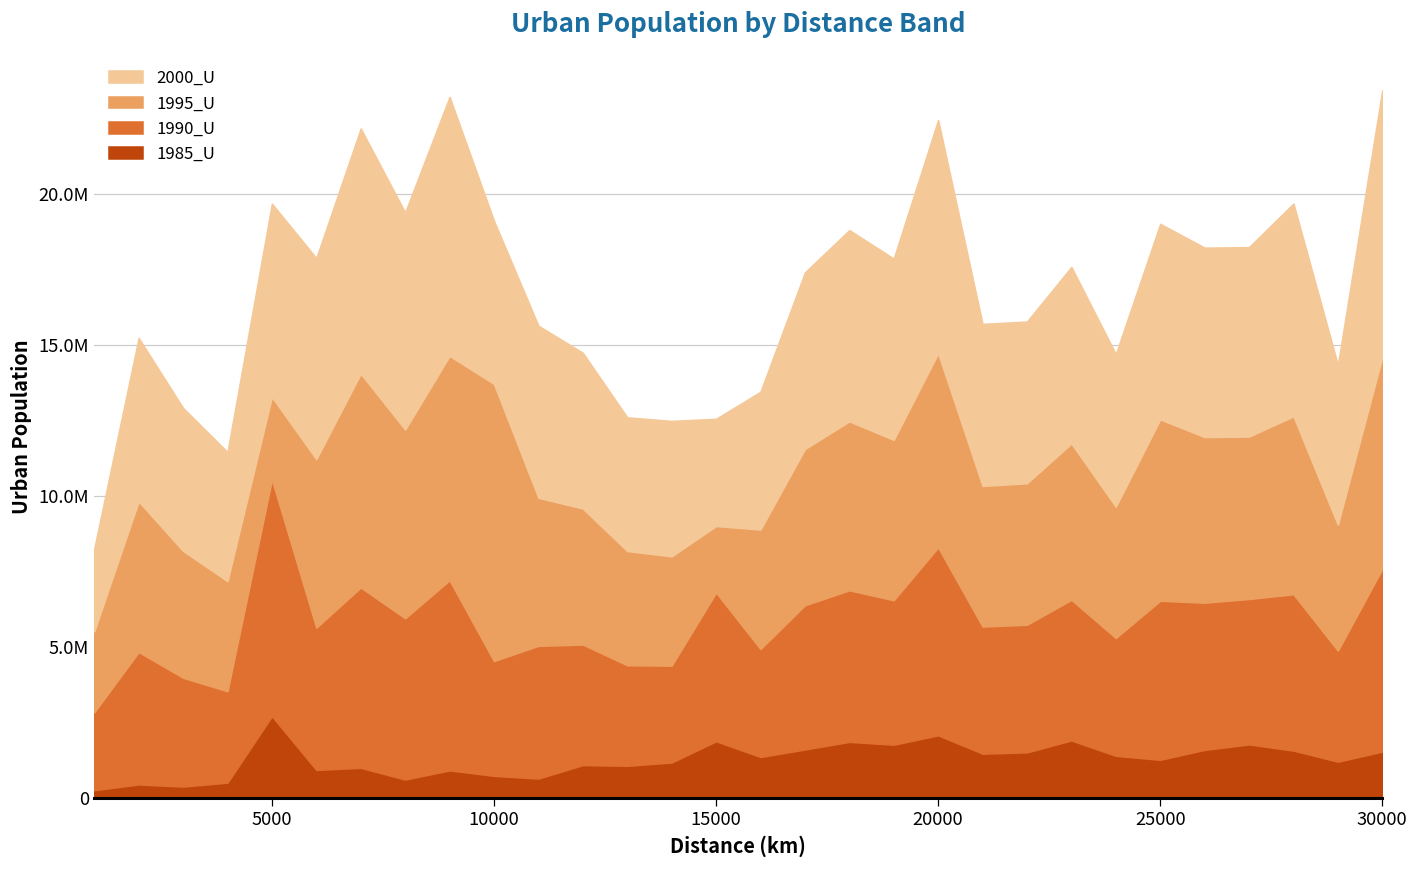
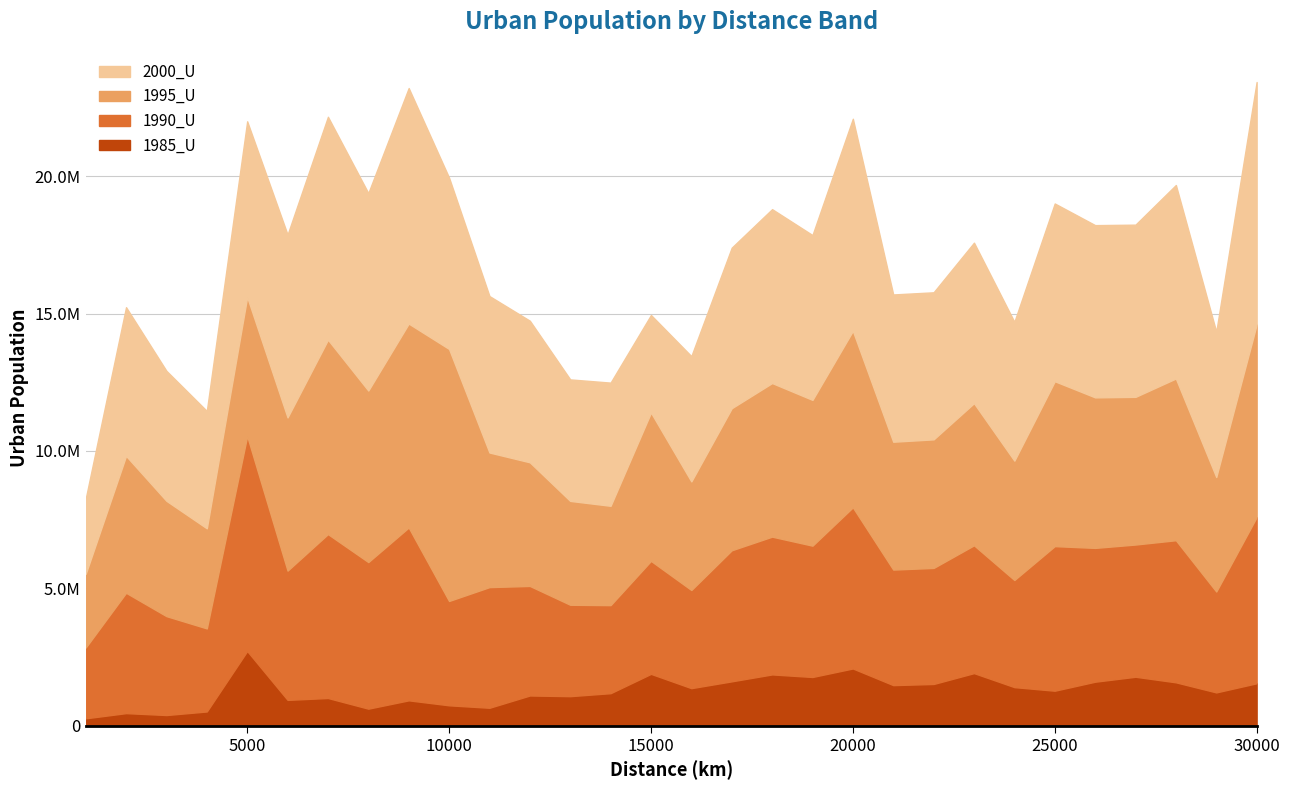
  {
    "1985_U": {
      "5000": 2700000,
      "10000": 700000,
      "15000": 1900000,
      "20000": 2100000,
      "25000": 1300000,
      "30000": 1500000
    },
    "1990_U": {
      "5000": 10500000,
      "10000": 4500000,
-     "15000": 4900000,
-     "20000": 6200000,
+     "15000": 4100000,
+     "20000": 5900000,
      "25000": 6500000,
      "30000": 7600000
    },
    "1995_U": {
-     "5000": 2700000,
+     "5000": 5100000,
      "10000": 13700000,
-     "15000": 2200000,
+     "15000": 5400000,
      "25000": 12500000,
      "30000": 14600000
    },
    "2000_U": {
      "5000": 6400000,
-     "10000": 5400000,
+     "10000": 6200000,
      "15000": 3500000,
      "20000": 7700000,
      "25000": 6500000,
      "30000": 8800000
    }
  }
